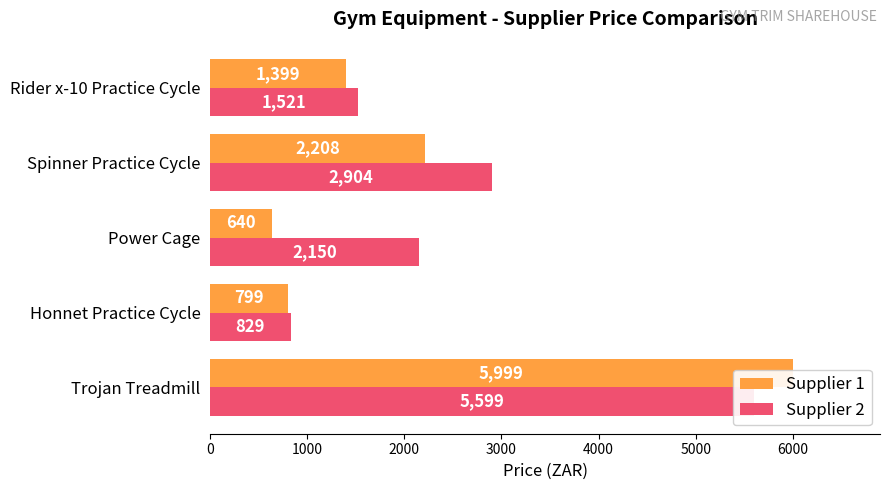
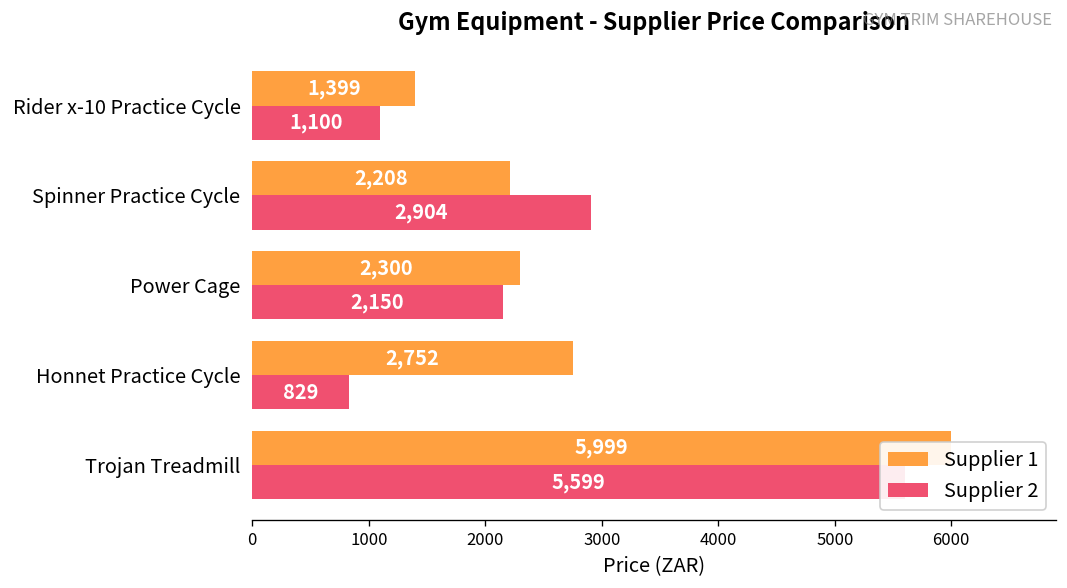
  {
    "Supplier 1": {
      "Rider x-10 Practice Cycle": "1,399",
      "Spinner Practice Cycle": "2,208",
-     "Power Cage": "640",
-     "Honnet Practice Cycle": "799"
+     "Power Cage": "2,300",
+     "Honnet Practice Cycle": "2,752"
    },
    "Supplier 2": {
-     "Rider x-10 Practice Cycle": "1,521",
+     "Rider x-10 Practice Cycle": "1,100",
      "Spinner Practice Cycle": "2,904",
      "Power Cage": "2,150",
      "Honnet Practice Cycle": "829"
    }
  }
